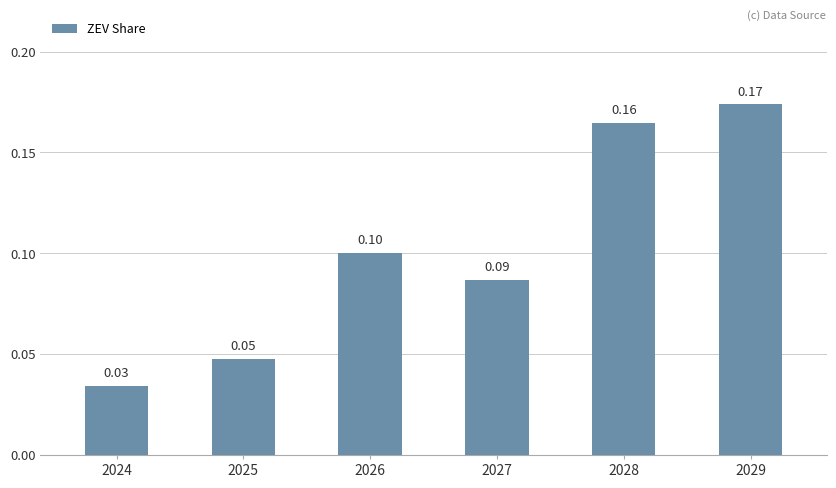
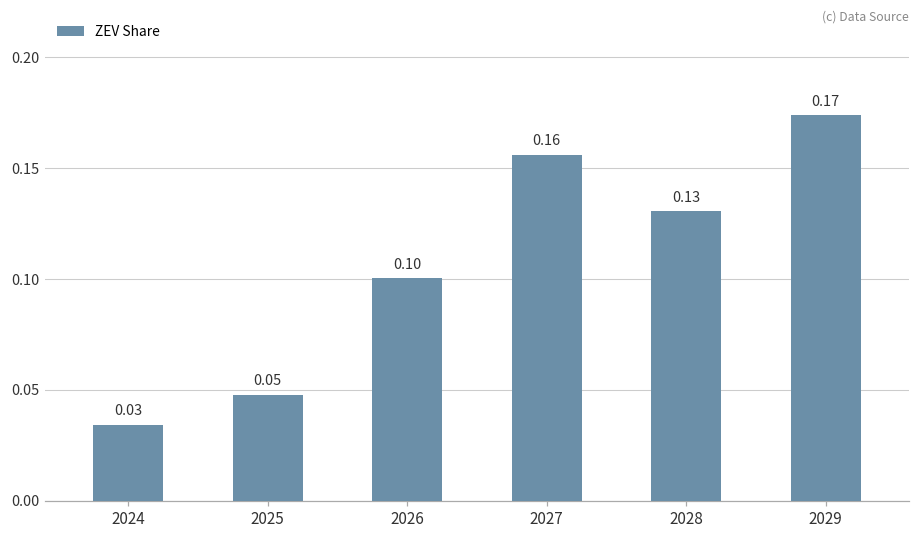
  {
    "2024": 0.03,
    "2025": 0.05,
    "2026": 0.10,
-   "2027": 0.09,
-   "2028": 0.16,
+   "2027": 0.16,
+   "2028": 0.13,
    "2029": 0.17
  }
